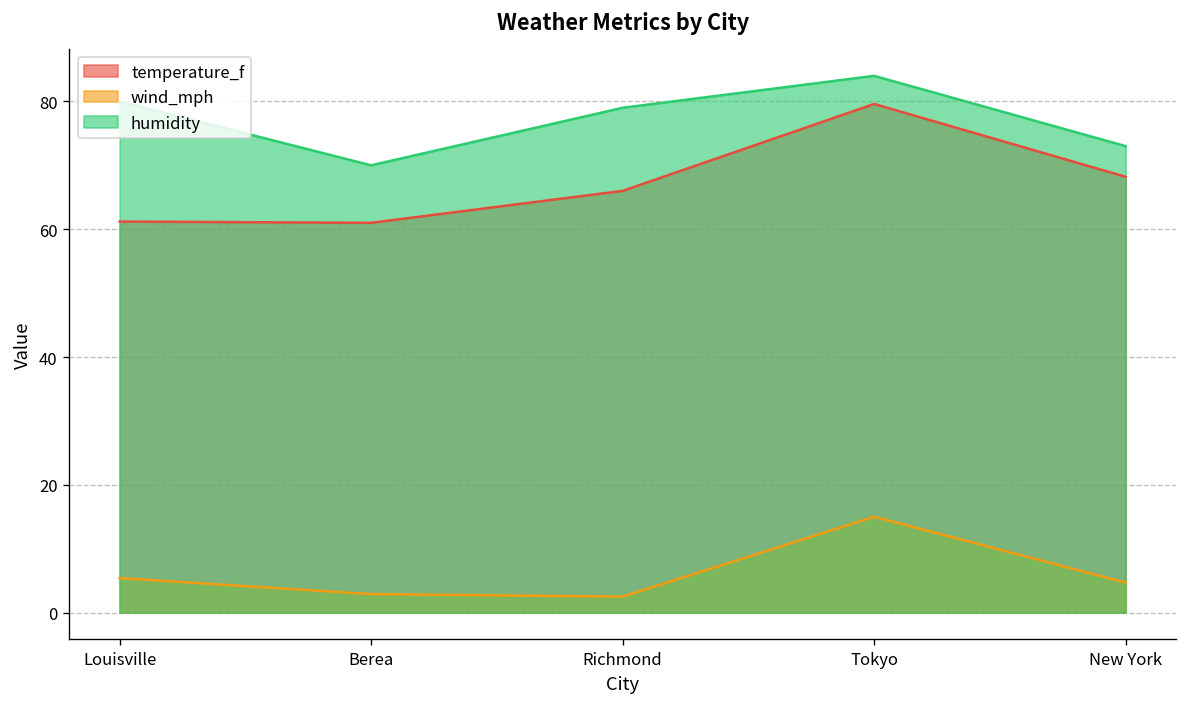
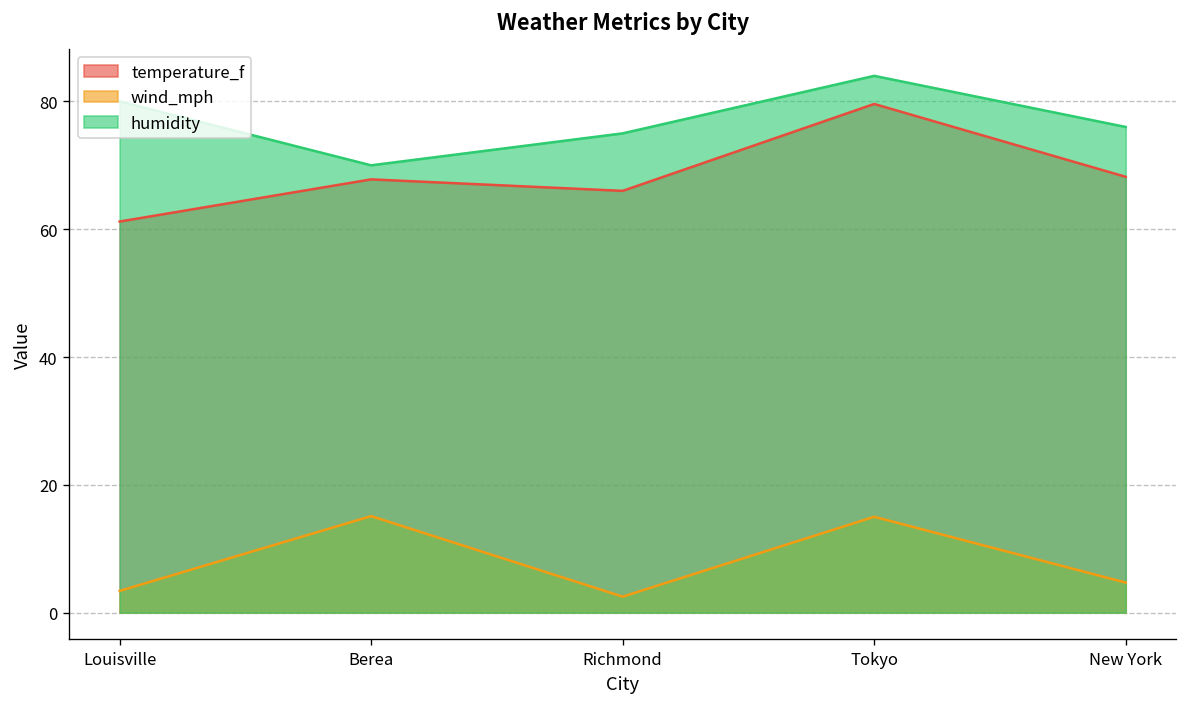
  {
    "temperature_f": {
      "Louisville": 61,
-     "Berea": 61,
+     "Berea": 68,
      "Richmond": 66,
      "Tokyo": 80,
      "New York": 68
    },
    "wind_mph": {
-     "Louisville": 5,
-     "Berea": 3,
+     "Louisville": 3,
+     "Berea": 15,
      "Richmond": 3,
      "Tokyo": 15,
      "New York": 5
    },
    "humidity": {
      "Berea": 70,
-     "Richmond": 79,
+     "Richmond": 75,
      "Tokyo": 84,
-     "New York": 73
+     "New York": 76
    }
  }
